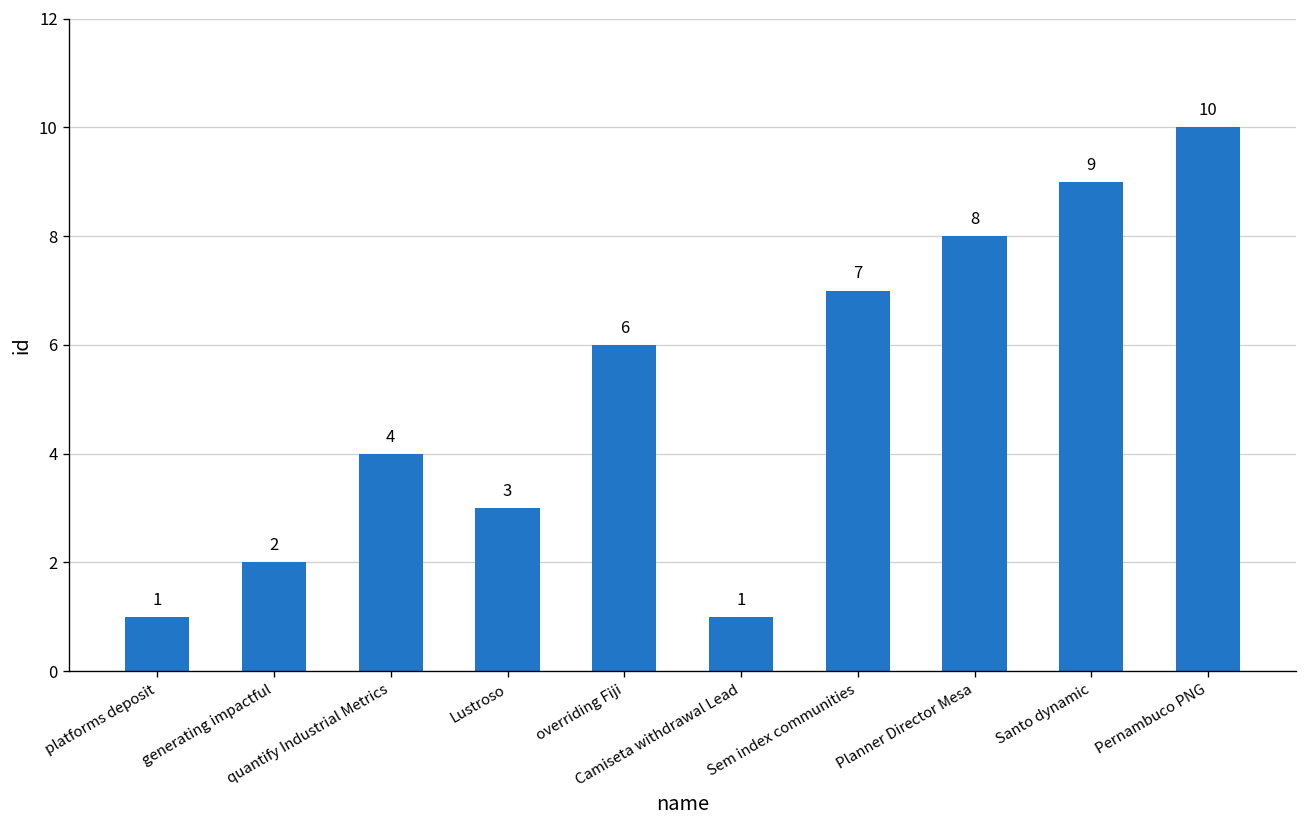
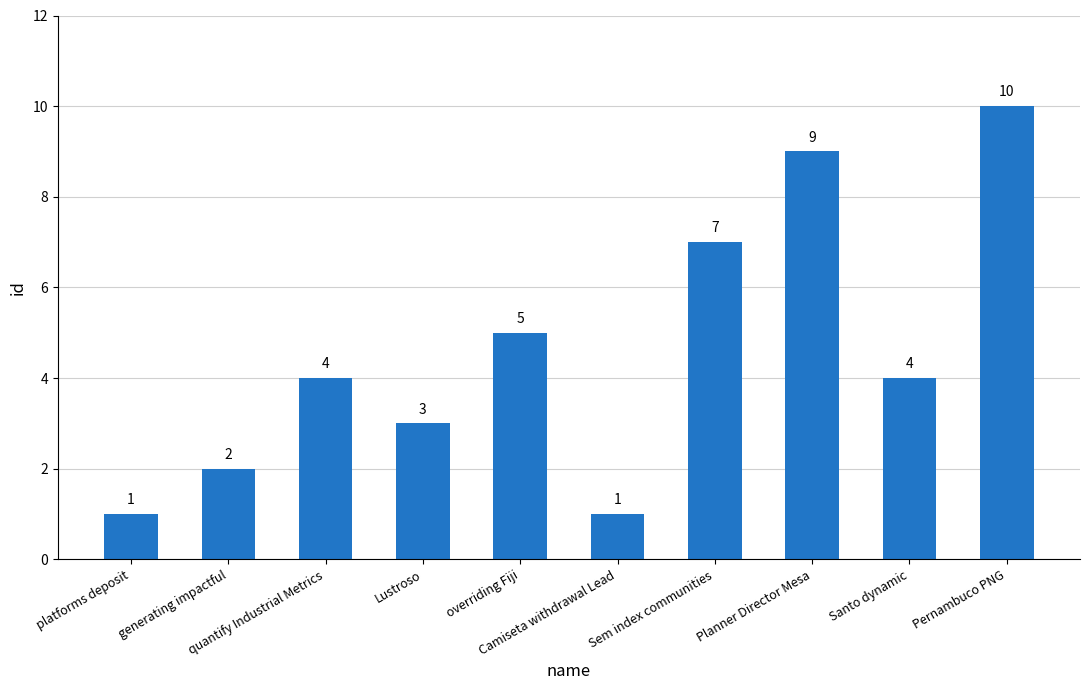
  {
    "platforms deposit": 1,
    "generating impactful": 2,
    "quantify Industrial Metrics": 4,
    "Lustroso": 3,
-   "overriding Fiji": 6,
+   "overriding Fiji": 5,
    "Camiseta withdrawal Lead": 1,
    "Sem index communities": 7,
-   "Planner Director Mesa": 8,
-   "Santo dynamic": 9,
+   "Planner Director Mesa": 9,
+   "Santo dynamic": 4,
    "Pernambuco PNG": 10
  }
